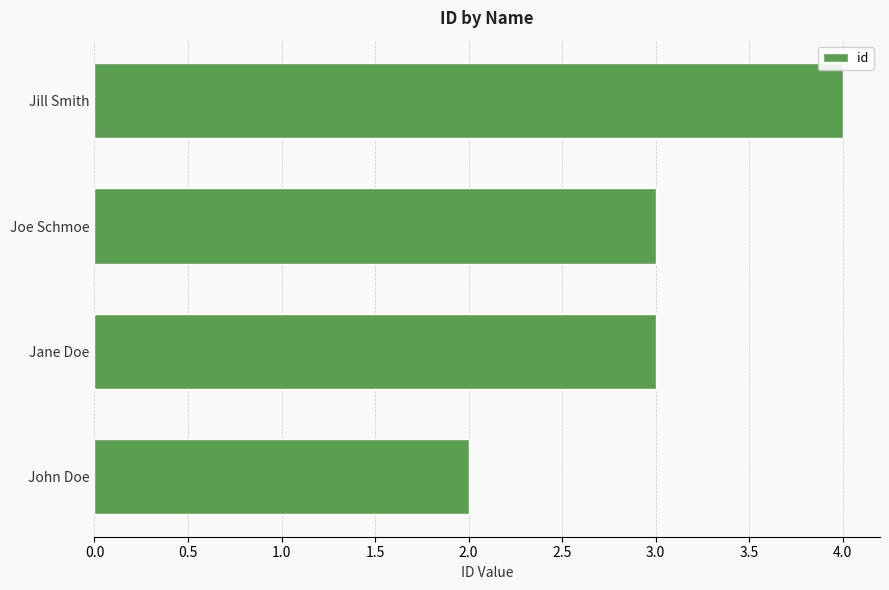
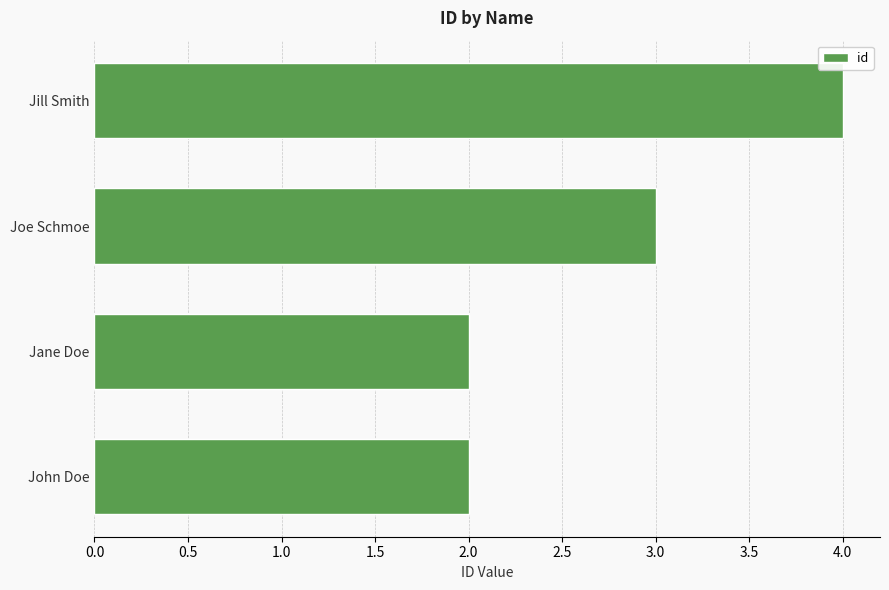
  {
    "Jill Smith": 4,
    "Joe Schmoe": 3,
-   "Jane Doe": 3,
+   "Jane Doe": 2,
    "John Doe": 2
  }
